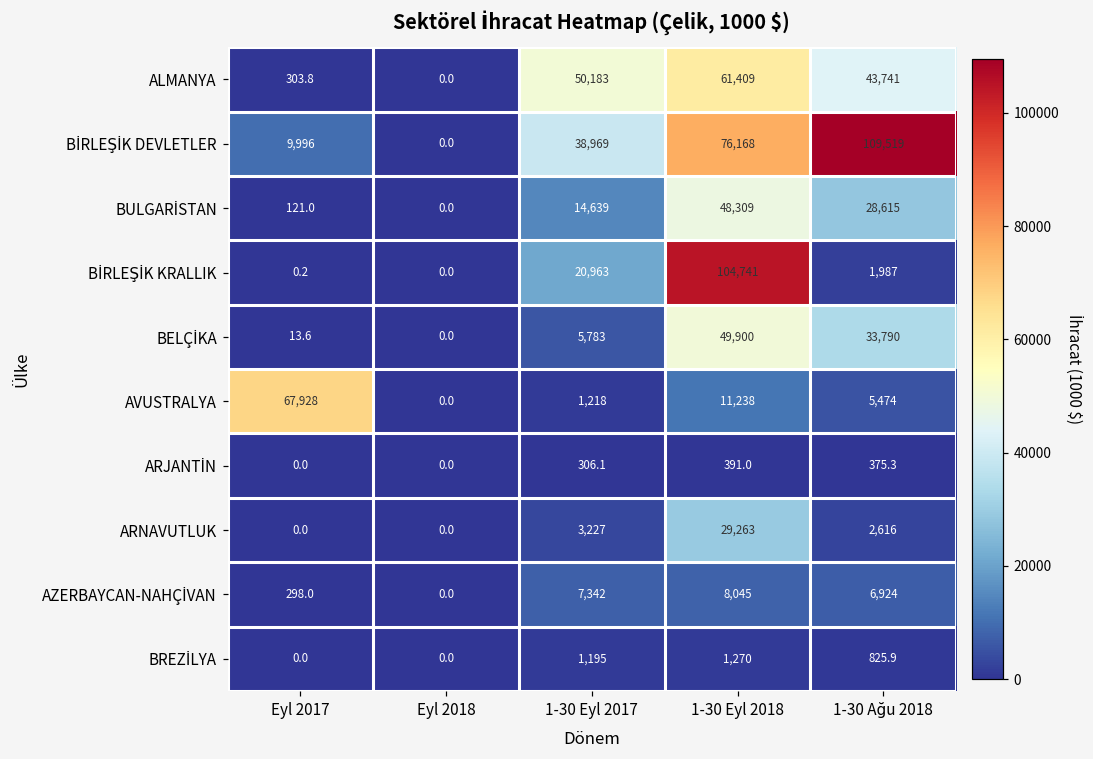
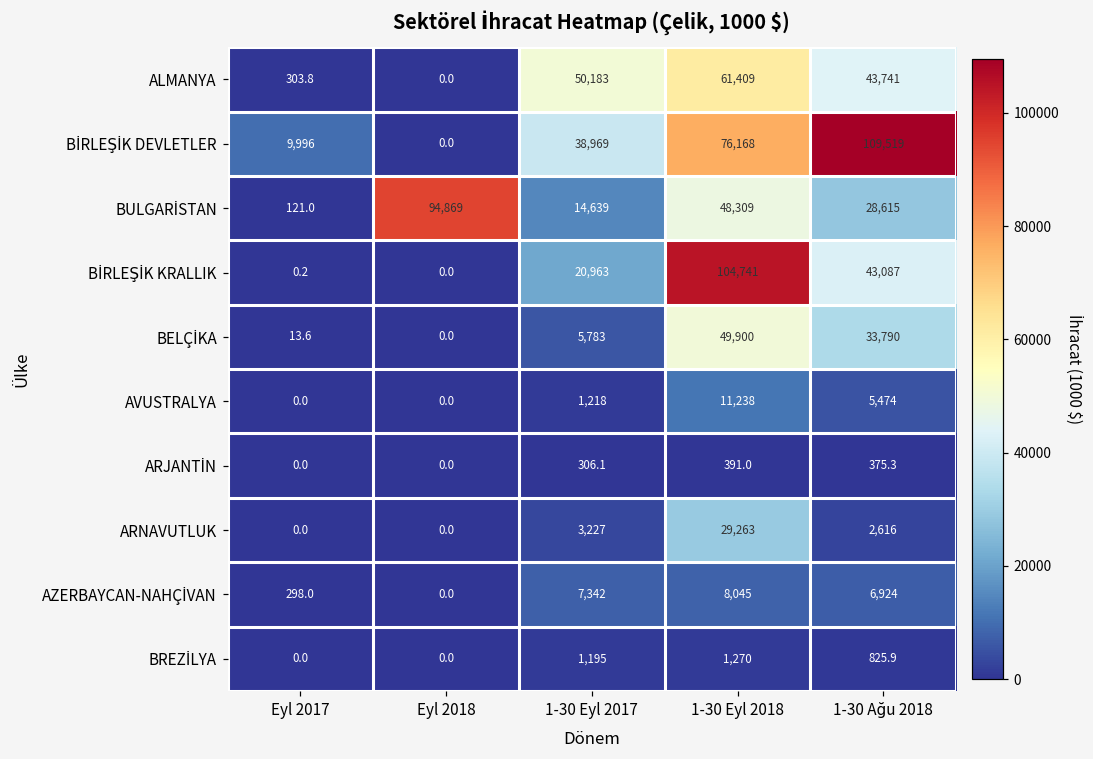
  {
    "ALMANYA": {
      "Eyl 2017": "303.8",
      "Eyl 2018": "0.0",
      "1-30 Eyl 2017": "50,183",
      "1-30 Eyl 2018": "61,409",
      "1-30 Ağu 2018": "43,741"
    },
    "BİRLEŞİK DEVLETLER": {
      "Eyl 2017": "9,996",
      "Eyl 2018": "0.0",
      "1-30 Eyl 2017": "38,969",
      "1-30 Eyl 2018": "76,168",
      "1-30 Ağu 2018": "109,519"
    },
    "BULGARİSTAN": {
      "Eyl 2017": "121.0",
-     "Eyl 2018": "0.0",
+     "Eyl 2018": "94,869",
      "1-30 Eyl 2017": "14,639",
      "1-30 Eyl 2018": "48,309",
      "1-30 Ağu 2018": "28,615"
    },
    "BİRLEŞİK KRALLIK": {
      "Eyl 2017": "0.2",
      "Eyl 2018": "0.0",
      "1-30 Eyl 2017": "20,963",
      "1-30 Eyl 2018": "104,741",
-     "1-30 Ağu 2018": "1,987"
+     "1-30 Ağu 2018": "43,087"
    },
    "BELÇİKA": {
      "Eyl 2017": "13.6",
      "Eyl 2018": "0.0",
      "1-30 Eyl 2017": "5,783",
      "1-30 Eyl 2018": "49,900",
      "1-30 Ağu 2018": "33,790"
    },
    "AVUSTRALYA": {
-     "Eyl 2017": "67,928",
+     "Eyl 2017": "0.0",
      "Eyl 2018": "0.0",
      "1-30 Eyl 2017": "1,218",
      "1-30 Eyl 2018": "11,238",
      "1-30 Ağu 2018": "5,474"
    },
    "ARJANTİN": {
      "Eyl 2017": "0.0",
      "Eyl 2018": "0.0",
      "1-30 Eyl 2017": "306.1",
      "1-30 Eyl 2018": "391.0",
      "1-30 Ağu 2018": "375.3"
    },
    "ARNAVUTLUK": {
      "Eyl 2017": "0.0",
      "Eyl 2018": "0.0",
      "1-30 Eyl 2017": "3,227",
      "1-30 Eyl 2018": "29,263",
      "1-30 Ağu 2018": "2,616"
    },
    "AZERBAYCAN-NAHÇİVAN": {
      "Eyl 2017": "298.0",
      "Eyl 2018": "0.0",
      "1-30 Eyl 2017": "7,342",
      "1-30 Eyl 2018": "8,045",
      "1-30 Ağu 2018": "6,924"
    },
    "BREZİLYA": {
      "Eyl 2017": "0.0",
      "Eyl 2018": "0.0",
      "1-30 Eyl 2017": "1,195",
      "1-30 Eyl 2018": "1,270",
      "1-30 Ağu 2018": "825.9"
    }
  }
